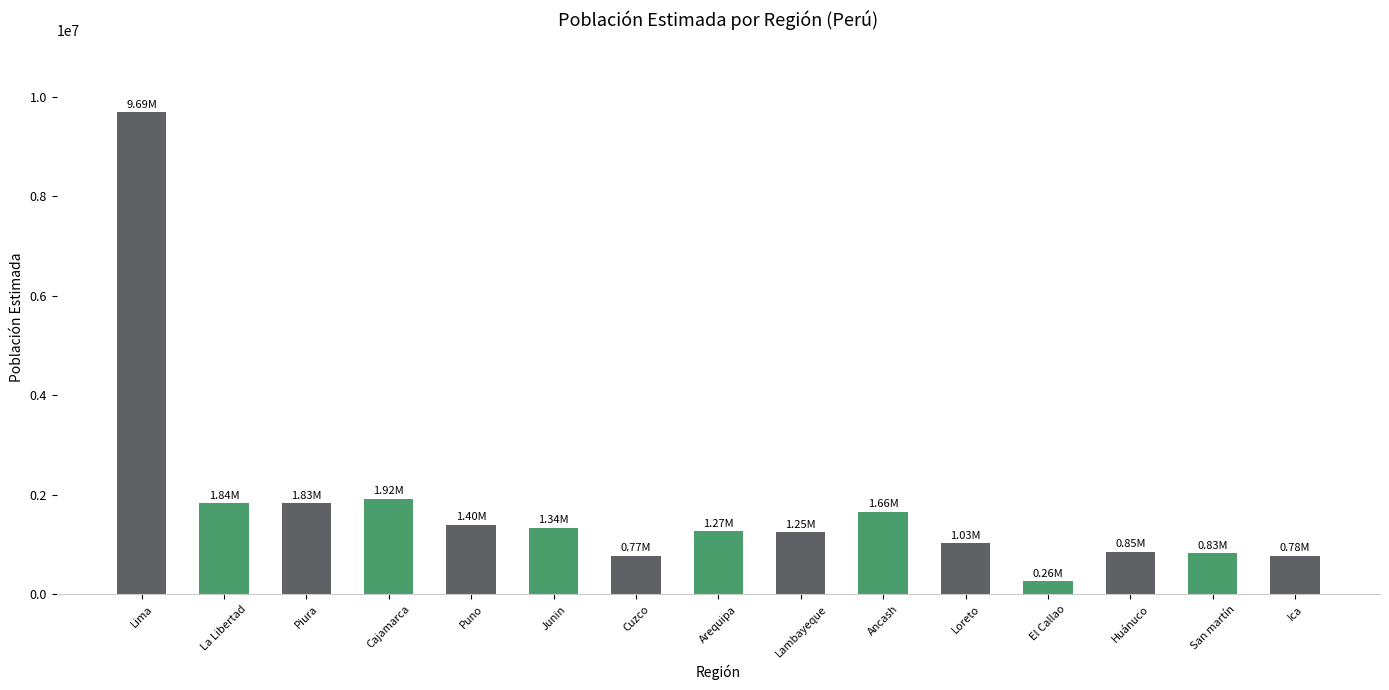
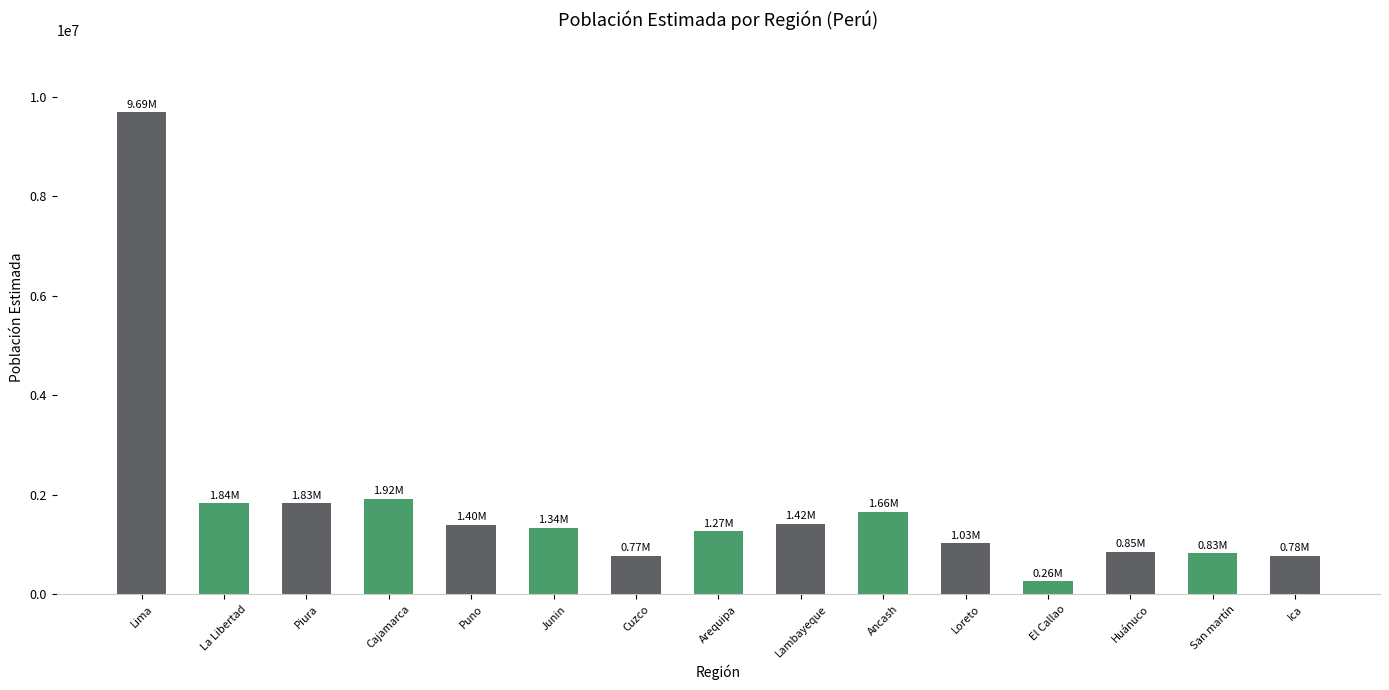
  {
    "Lima": "9.69M",
    "La Libertad": "1.84M",
    "Piura": "1.83M",
    "Cajamarca": "1.92M",
    "Puno": "1.40M",
    "Junin": "1.34M",
    "Cuzco": "0.77M",
    "Arequipa": "1.27M",
-   "Lambayeque": "1.25M",
+   "Lambayeque": "1.42M",
    "Ancash": "1.66M",
    "Loreto": "1.03M",
    "El Callao": "0.26M",
    "Huánuco": "0.85M",
    "San martín": "0.83M",
    "Ica": "0.78M"
  }
